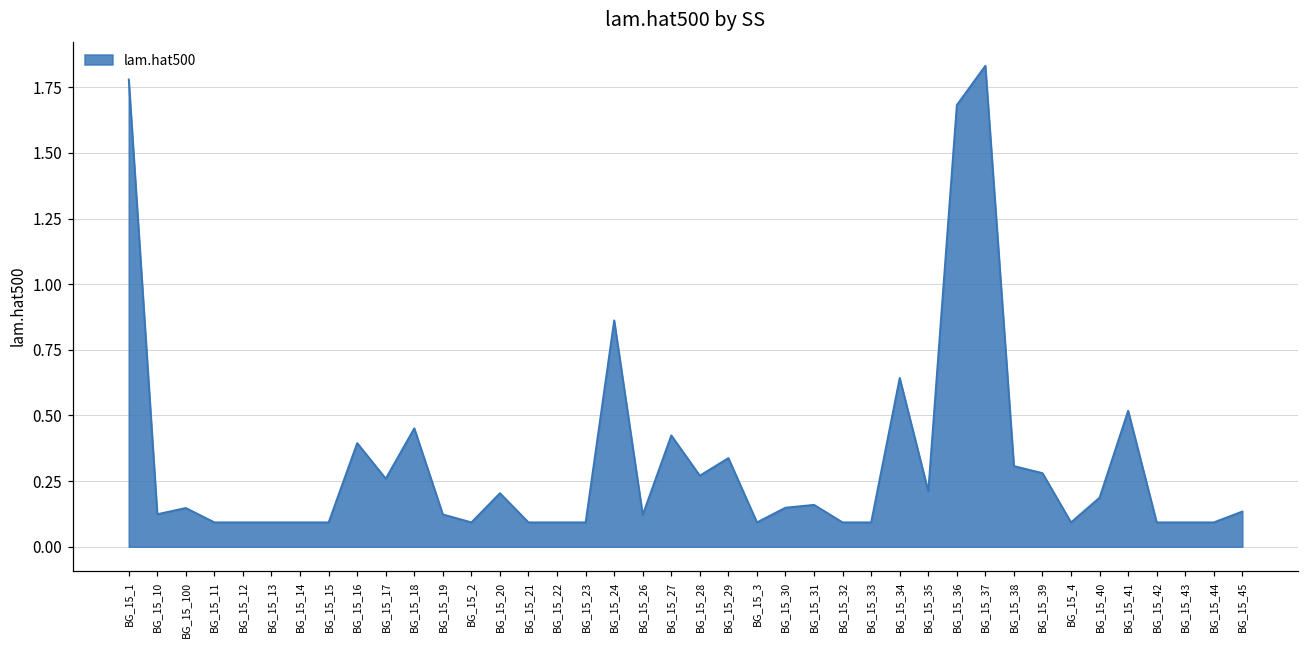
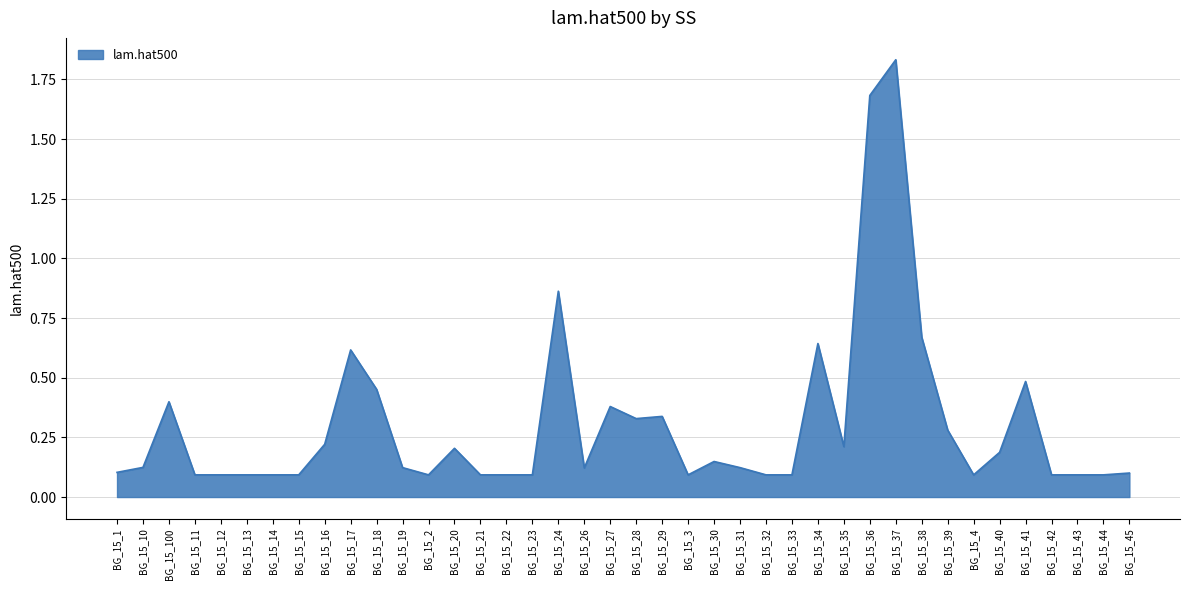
  {
-   "BG_15_1": 1.78,
+   "BG_15_1": 0.10,
    "BG_15_10": 0.12,
-   "BG_15_100": 0.15,
+   "BG_15_100": 0.40,
    "BG_15_11": 0.09,
    "BG_15_12": 0.09,
    "BG_15_13": 0.09,
    "BG_15_14": 0.09,
    "BG_15_15": 0.09,
-   "BG_15_16": 0.40,
-   "BG_15_17": 0.26,
+   "BG_15_16": 0.22,
+   "BG_15_17": 0.62,
    "BG_15_18": 0.45,
    "BG_15_19": 0.12,
    "BG_15_2": 0.09,
    "BG_15_20": 0.20,
    "BG_15_21": 0.09,
    "BG_15_22": 0.09,
    "BG_15_23": 0.09,
    "BG_15_24": 0.86,
    "BG_15_26": 0.12,
-   "BG_15_27": 0.42,
-   "BG_15_28": 0.27,
+   "BG_15_27": 0.38,
+   "BG_15_28": 0.33,
    "BG_15_29": 0.34,
    "BG_15_3": 0.09,
    "BG_15_30": 0.15,
-   "BG_15_31": 0.16,
+   "BG_15_31": 0.12,
    "BG_15_32": 0.09,
    "BG_15_33": 0.09,
    "BG_15_34": 0.64,
    "BG_15_35": 0.21,
    "BG_15_36": 1.68,
    "BG_15_37": 1.83,
-   "BG_15_38": 0.31,
+   "BG_15_38": 0.67,
    "BG_15_39": 0.28,
    "BG_15_4": 0.09,
    "BG_15_40": 0.19,
-   "BG_15_41": 0.52,
+   "BG_15_41": 0.48,
    "BG_15_42": 0.09,
    "BG_15_43": 0.09,
    "BG_15_44": 0.09,
-   "BG_15_45": 0.13
+   "BG_15_45": 0.10
  }
